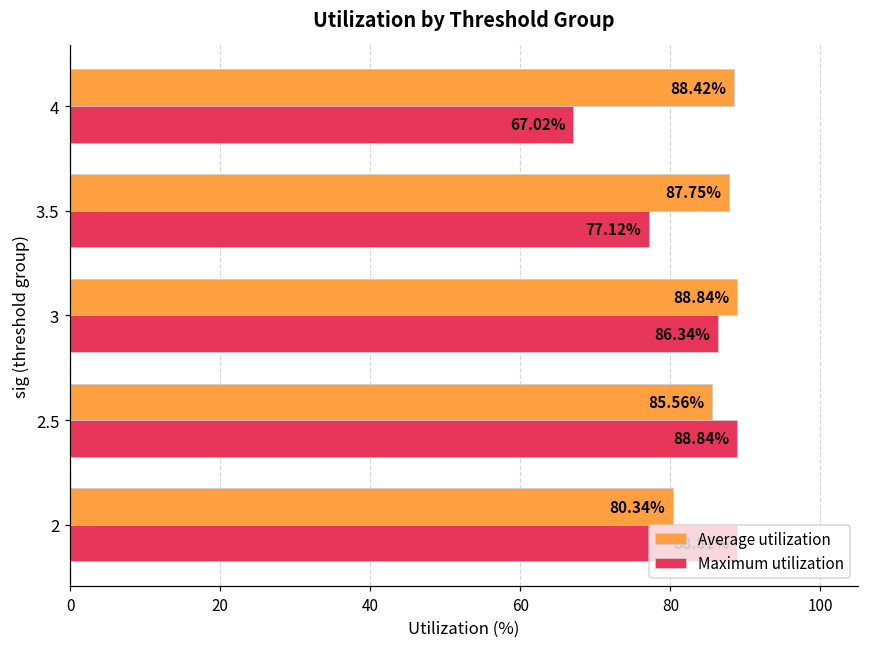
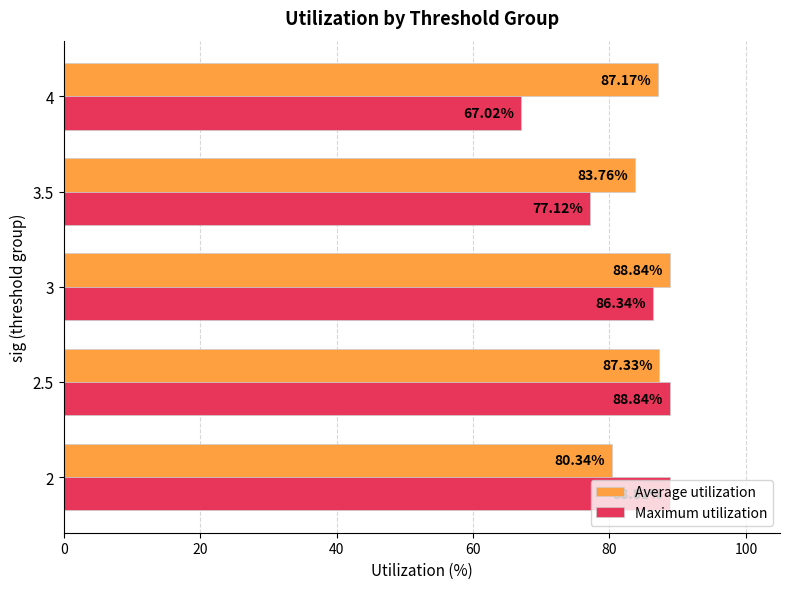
  {
    "Average utilization": {
-     "4": "88.42%",
-     "3.5": "87.75%",
+     "4": "87.17%",
+     "3.5": "83.76%",
      "3": "88.84%",
-     "2.5": "85.56%",
+     "2.5": "87.33%",
      "2": "80.34%"
    },
    "Maximum utilization": {
      "4": "67.02%",
      "3.5": "77.12%",
      "3": "86.34%",
      "2.5": "88.84%"
    }
  }
